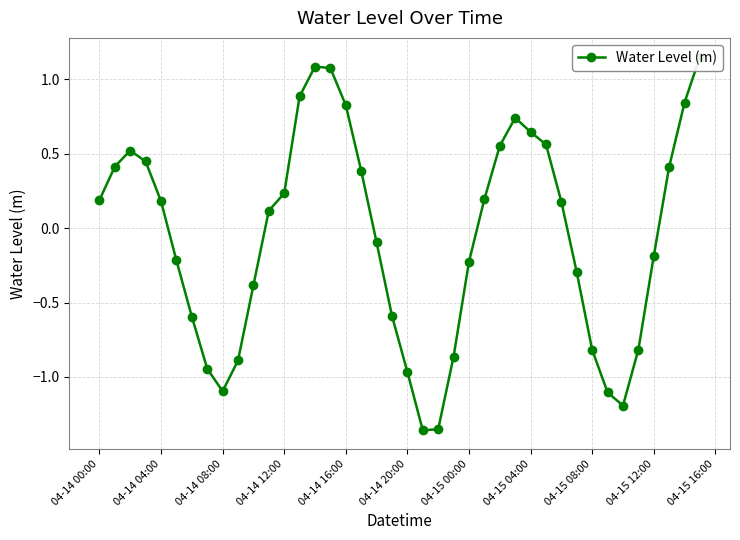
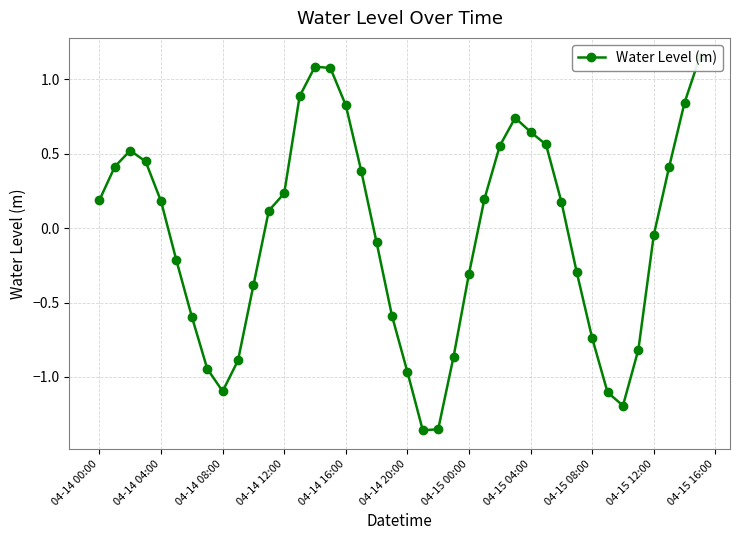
  {
    "04-14 00:00": 0.19,
    "04-14 04:00": 0.18,
    "04-14 08:00": -1.10,
    "04-14 12:00": 0.23,
    "04-14 16:00": 0.83,
    "04-14 20:00": -0.97,
-   "04-15 00:00": -0.23,
+   "04-15 00:00": -0.31,
    "04-15 04:00": 0.65,
-   "04-15 08:00": -0.82,
-   "04-15 12:00": -0.19
+   "04-15 08:00": -0.74,
+   "04-15 12:00": -0.05
  }
